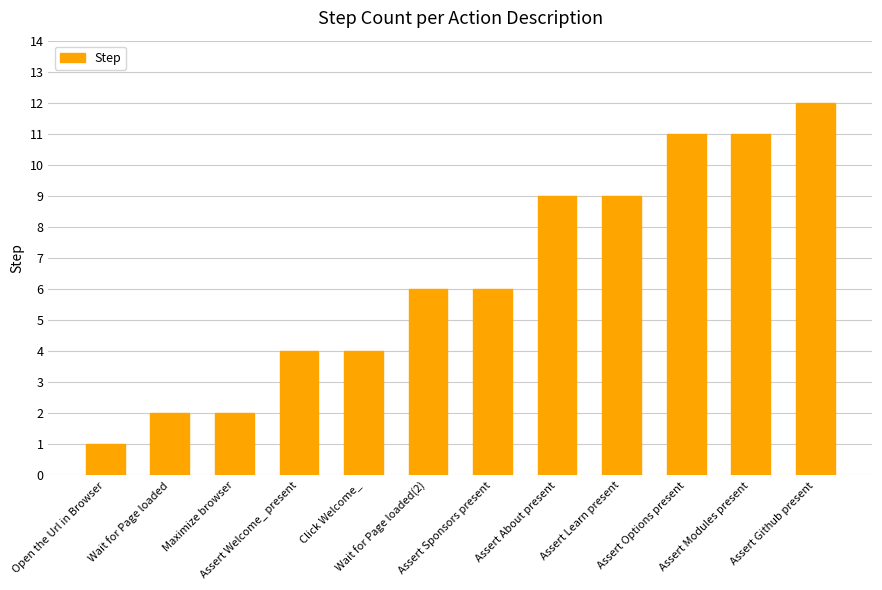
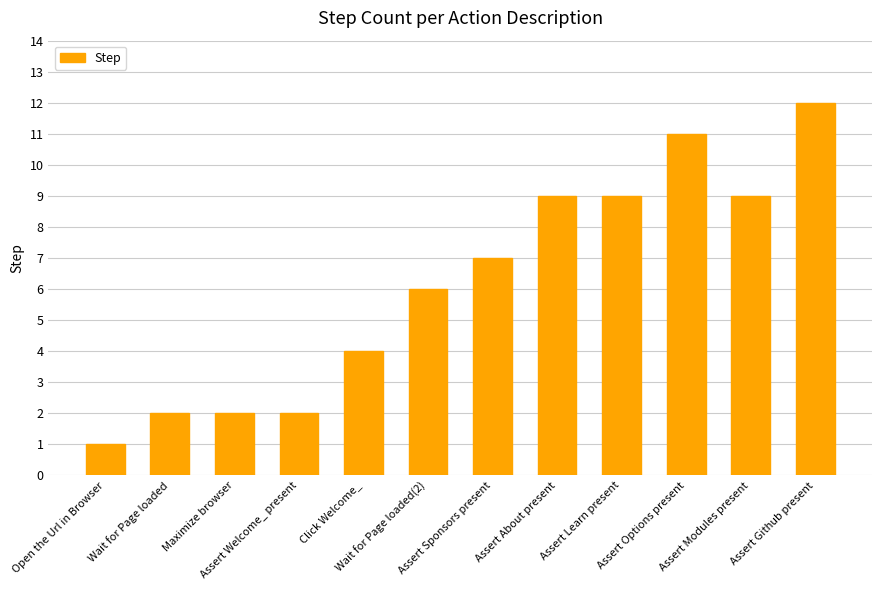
  {
    "Open the Url in Browser": 1,
    "Wait for Page loaded": 2,
    "Maximize browser": 2,
-   "Assert Welcome_ present": 4,
+   "Assert Welcome_ present": 2,
    "Click Welcome_": 4,
    "Wait for Page loaded(2)": 6,
-   "Assert Sponsors present": 6,
+   "Assert Sponsors present": 7,
    "Assert About present": 9,
    "Assert Learn present": 9,
    "Assert Options present": 11,
-   "Assert Modules present": 11,
+   "Assert Modules present": 9,
    "Assert Github present": 12
  }
